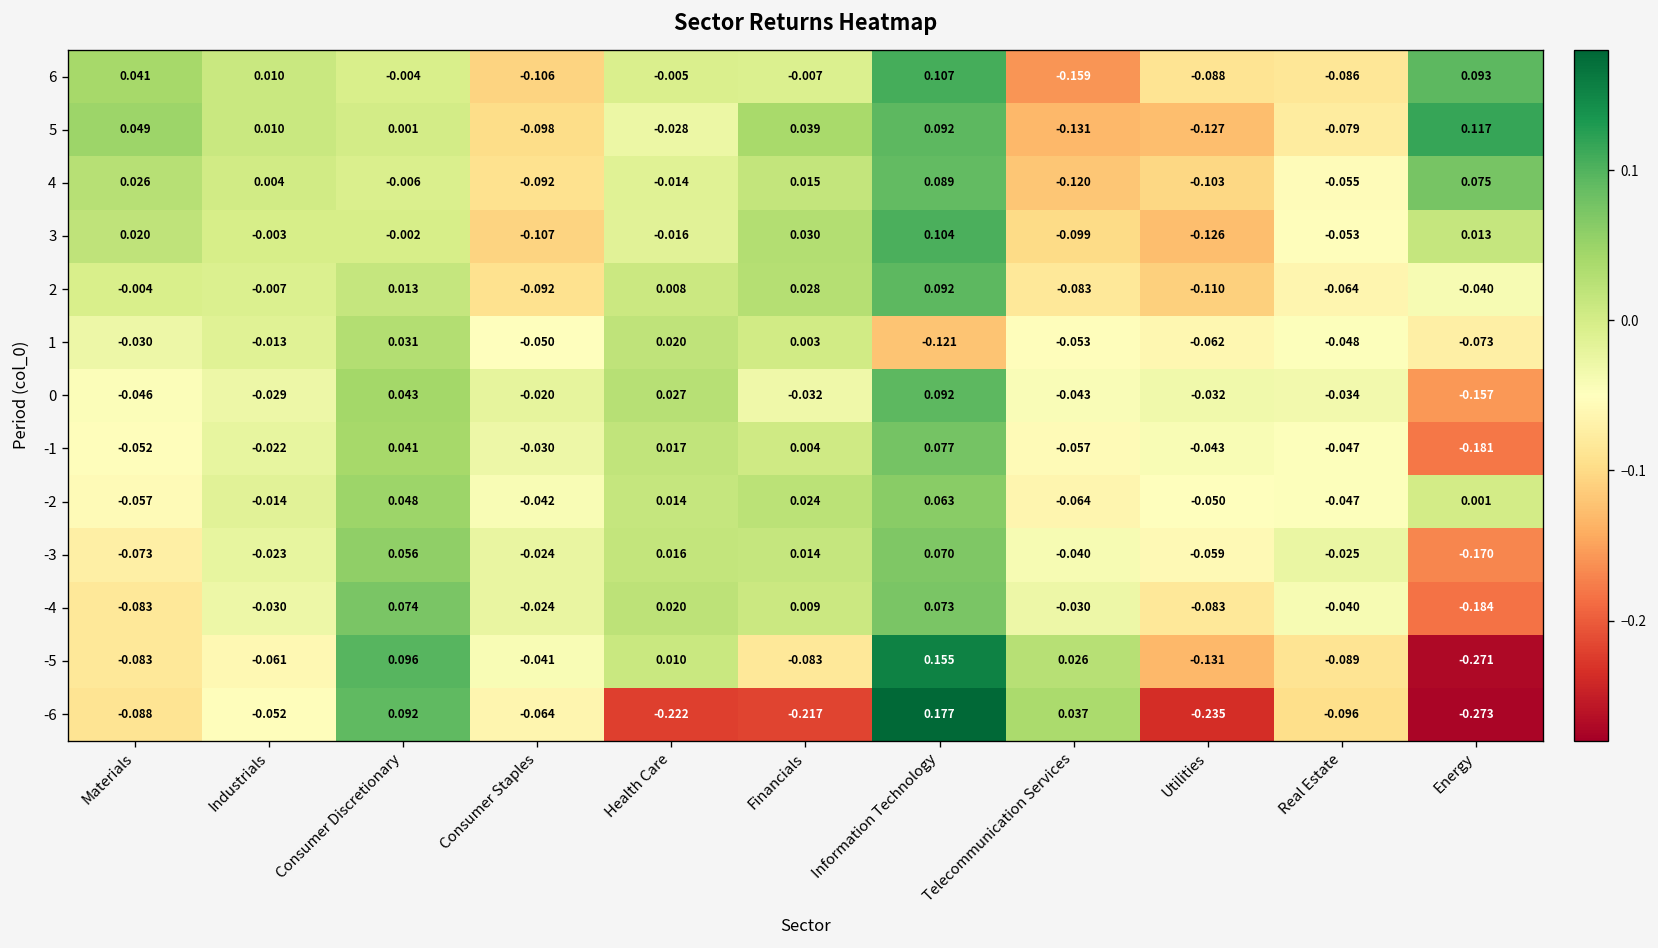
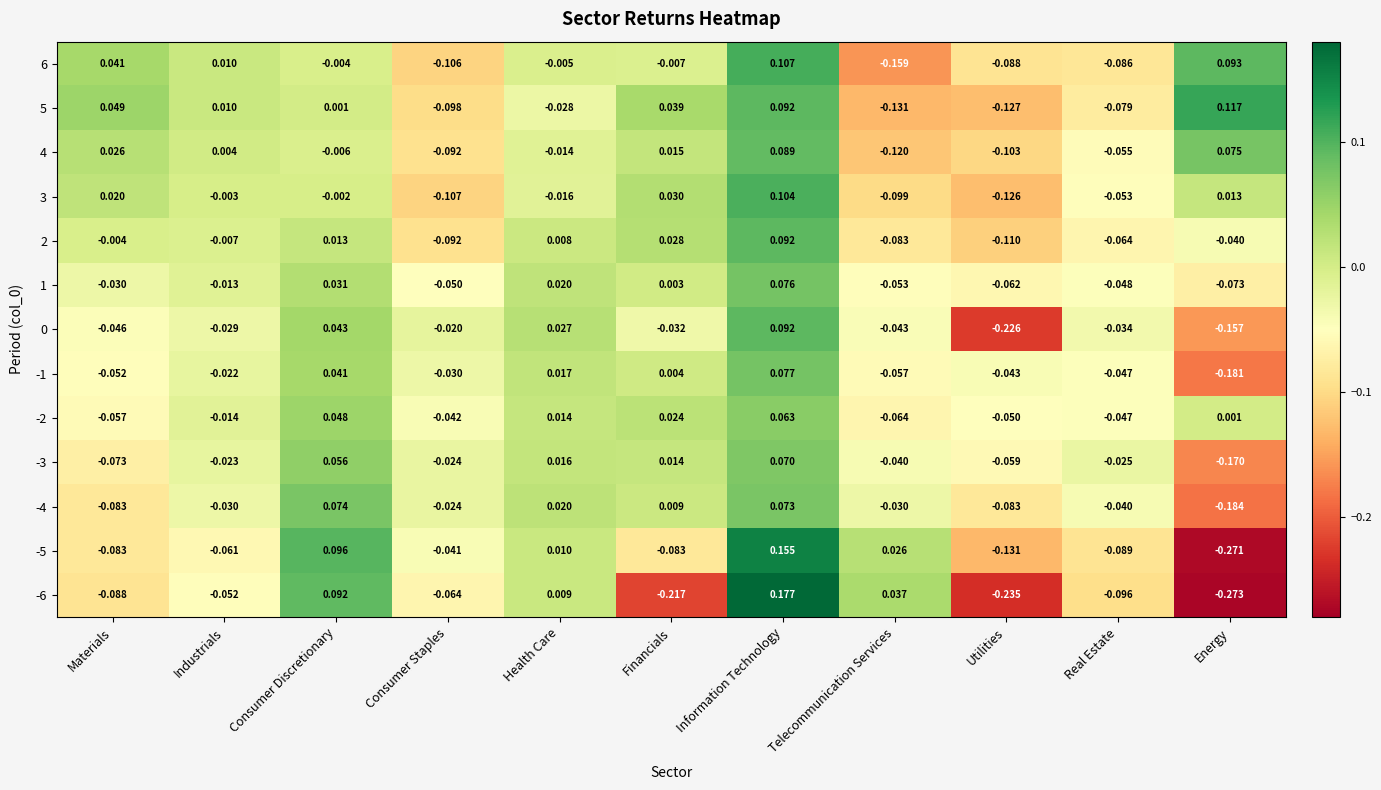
  {
    "6": {
      "Materials": 0.041,
      "Industrials": 0.010,
      "Consumer Discretionary": -0.004,
      "Consumer Staples": -0.106,
      "Health Care": -0.005,
      "Financials": -0.007,
      "Information Technology": 0.107,
      "Telecommunication Services": -0.159,
      "Utilities": -0.088,
      "Real Estate": -0.086,
      "Energy": 0.093
    },
    "5": {
      "Materials": 0.049,
      "Industrials": 0.010,
      "Consumer Discretionary": 0.001,
      "Consumer Staples": -0.098,
      "Health Care": -0.028,
      "Financials": 0.039,
      "Information Technology": 0.092,
      "Telecommunication Services": -0.131,
      "Utilities": -0.127,
      "Real Estate": -0.079,
      "Energy": 0.117
    },
    "4": {
      "Materials": 0.026,
      "Industrials": 0.004,
      "Consumer Discretionary": -0.006,
      "Consumer Staples": -0.092,
      "Health Care": -0.014,
      "Financials": 0.015,
      "Information Technology": 0.089,
      "Telecommunication Services": -0.120,
      "Utilities": -0.103,
      "Real Estate": -0.055,
      "Energy": 0.075
    },
    "3": {
      "Materials": 0.020,
      "Industrials": -0.003,
      "Consumer Discretionary": -0.002,
      "Consumer Staples": -0.107,
      "Health Care": -0.016,
      "Financials": 0.030,
      "Information Technology": 0.104,
      "Telecommunication Services": -0.099,
      "Utilities": -0.126,
      "Real Estate": -0.053,
      "Energy": 0.013
    },
    "2": {
      "Materials": -0.004,
      "Industrials": -0.007,
      "Consumer Discretionary": 0.013,
      "Consumer Staples": -0.092,
      "Health Care": 0.008,
      "Financials": 0.028,
      "Information Technology": 0.092,
      "Telecommunication Services": -0.083,
      "Utilities": -0.110,
      "Real Estate": -0.064,
      "Energy": -0.040
    },
    "1": {
      "Materials": -0.030,
      "Industrials": -0.013,
      "Consumer Discretionary": 0.031,
      "Consumer Staples": -0.050,
      "Health Care": 0.020,
      "Financials": 0.003,
-     "Information Technology": -0.121,
+     "Information Technology": 0.076,
      "Telecommunication Services": -0.053,
      "Utilities": -0.062,
      "Real Estate": -0.048,
      "Energy": -0.073
    },
    "0": {
      "Materials": -0.046,
      "Industrials": -0.029,
      "Consumer Discretionary": 0.043,
      "Consumer Staples": -0.020,
      "Health Care": 0.027,
      "Financials": -0.032,
      "Information Technology": 0.092,
      "Telecommunication Services": -0.043,
-     "Utilities": -0.032,
+     "Utilities": -0.226,
      "Real Estate": -0.034,
      "Energy": -0.157
    },
    "-1": {
      "Materials": -0.052,
      "Industrials": -0.022,
      "Consumer Discretionary": 0.041,
      "Consumer Staples": -0.030,
      "Health Care": 0.017,
      "Financials": 0.004,
      "Information Technology": 0.077,
      "Telecommunication Services": -0.057,
      "Utilities": -0.043,
      "Real Estate": -0.047,
      "Energy": -0.181
    },
    "-2": {
      "Materials": -0.057,
      "Industrials": -0.014,
      "Consumer Discretionary": 0.048,
      "Consumer Staples": -0.042,
      "Health Care": 0.014,
      "Financials": 0.024,
      "Information Technology": 0.063,
      "Telecommunication Services": -0.064,
      "Utilities": -0.050,
      "Real Estate": -0.047,
      "Energy": 0.001
    },
    "-3": {
      "Materials": -0.073,
      "Industrials": -0.023,
      "Consumer Discretionary": 0.056,
      "Consumer Staples": -0.024,
      "Health Care": 0.016,
      "Financials": 0.014,
      "Information Technology": 0.070,
      "Telecommunication Services": -0.040,
      "Utilities": -0.059,
      "Real Estate": -0.025,
      "Energy": -0.170
    },
    "-4": {
      "Materials": -0.083,
      "Industrials": -0.030,
      "Consumer Discretionary": 0.074,
      "Consumer Staples": -0.024,
      "Health Care": 0.020,
      "Financials": 0.009,
      "Information Technology": 0.073,
      "Telecommunication Services": -0.030,
      "Utilities": -0.083,
      "Real Estate": -0.040,
      "Energy": -0.184
    },
    "-5": {
      "Materials": -0.083,
      "Industrials": -0.061,
      "Consumer Discretionary": 0.096,
      "Consumer Staples": -0.041,
      "Health Care": 0.010,
      "Financials": -0.083,
      "Information Technology": 0.155,
      "Telecommunication Services": 0.026,
      "Utilities": -0.131,
      "Real Estate": -0.089,
      "Energy": -0.271
    },
    "-6": {
      "Materials": -0.088,
      "Industrials": -0.052,
      "Consumer Discretionary": 0.092,
      "Consumer Staples": -0.064,
-     "Health Care": -0.222,
+     "Health Care": 0.009,
      "Financials": -0.217,
      "Information Technology": 0.177,
      "Telecommunication Services": 0.037,
      "Utilities": -0.235,
      "Real Estate": -0.096,
      "Energy": -0.273
    }
  }
